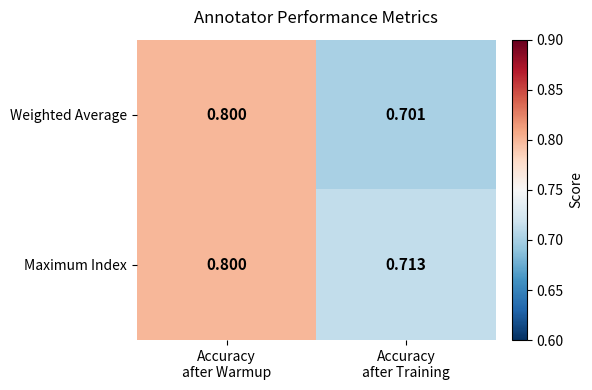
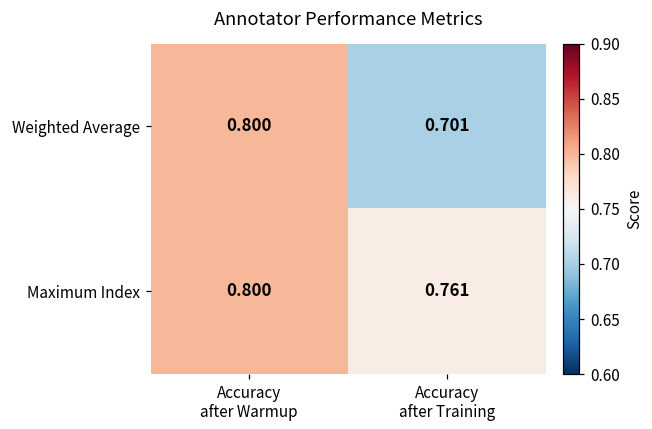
  {
    "Weighted Average": {
      "Accuracy after Warmup": 0.800,
      "Accuracy after Training": 0.701
    },
    "Maximum Index": {
      "Accuracy after Warmup": 0.800,
-     "Accuracy after Training": 0.713
+     "Accuracy after Training": 0.761
    }
  }
